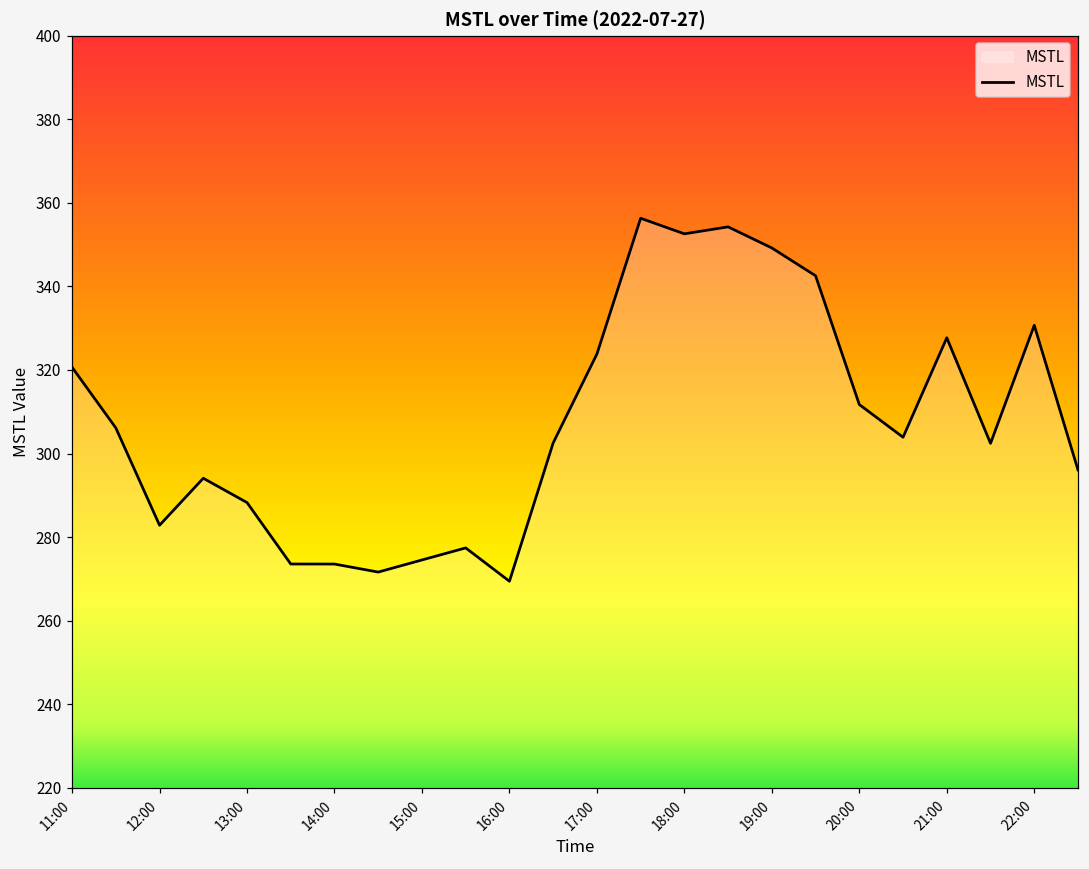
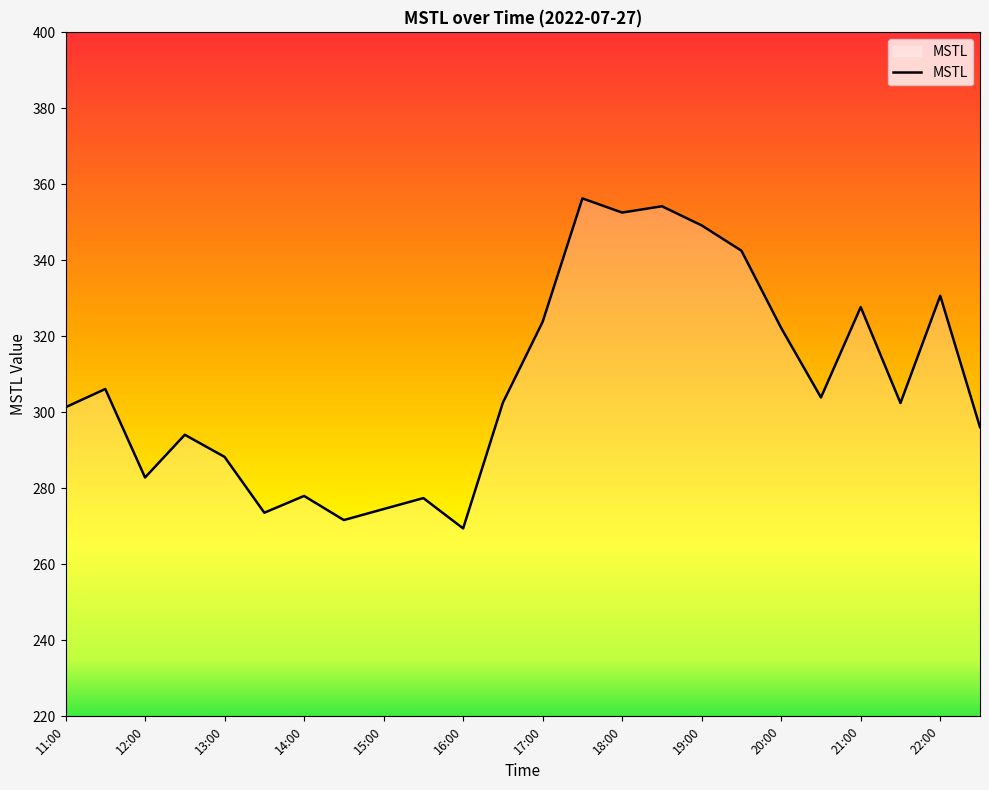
  {
-   "11:00": 321,
+   "11:00": 301,
    "12:00": 283,
    "13:00": 288,
-   "14:00": 274,
+   "14:00": 278,
    "15:00": 275,
    "16:00": 269,
    "17:00": 324,
    "18:00": 353,
    "19:00": 349,
-   "20:00": 312,
+   "20:00": 322,
    "21:00": 328,
    "22:00": 331
  }
